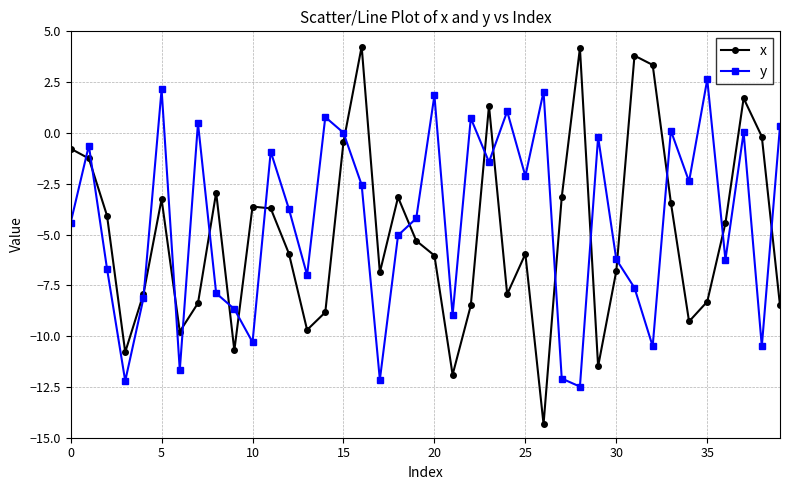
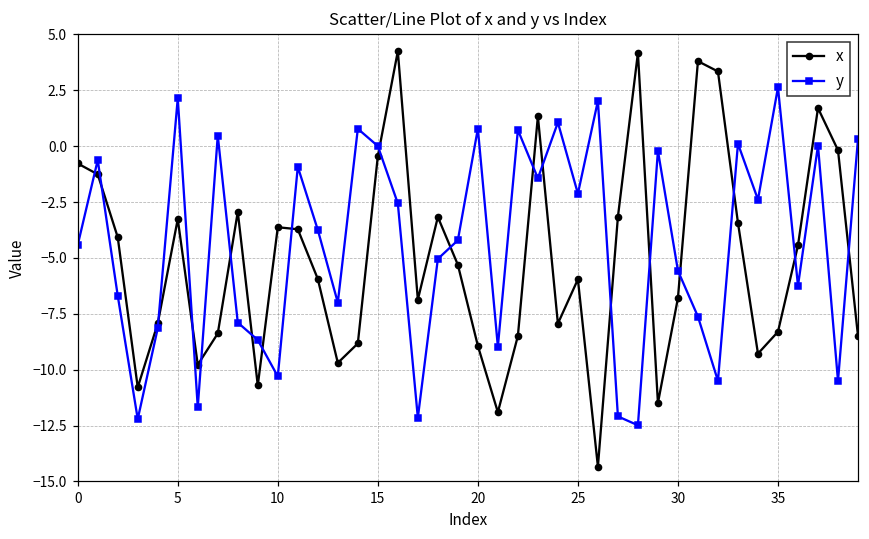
  {
    "x": {
      "0": -0.8,
      "5": -3.3,
      "10": -3.6,
      "15": -0.4,
-     "20": -6.0,
+     "20": -8.9,
      "25": -6.0,
      "30": -6.8,
      "35": -8.3
    },
    "y": {
      "0": -4.4,
      "5": 2.1,
      "10": -10.3,
      "15": 0.0,
-     "20": 1.8,
+     "20": 0.8,
      "25": -2.1,
-     "30": -6.2,
+     "30": -5.6,
      "35": 2.6
    }
  }
